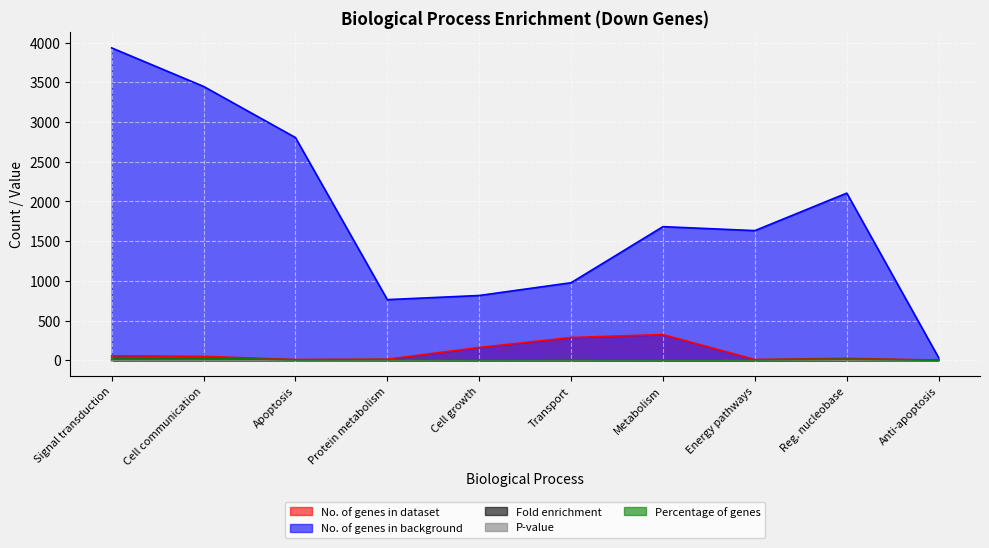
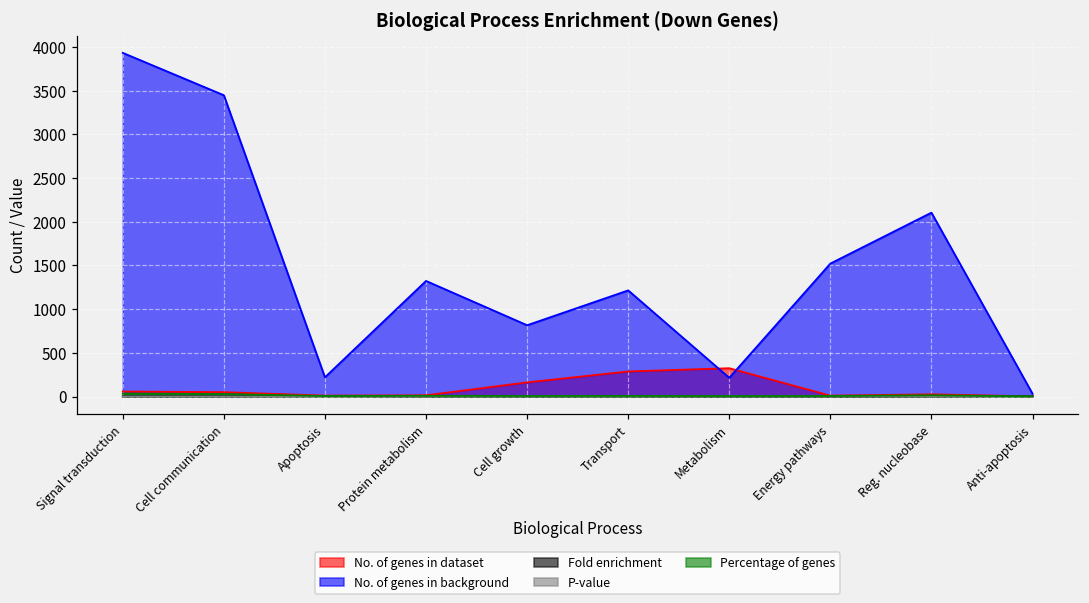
  {
    "No. of genes in dataset": {
      "Cell growth": 200,
      "Transport": 300,
      "Metabolism": 300
    },
    "No. of genes in background": {
      "Signal transduction": 3900,
      "Cell communication": 3400,
-     "Apoptosis": 2800,
-     "Protein metabolism": 800,
+     "Apoptosis": 200,
+     "Protein metabolism": 1300,
      "Cell growth": 800,
-     "Transport": 1000,
-     "Metabolism": 1700,
-     "Energy pathways": 1600,
+     "Transport": 1200,
+     "Metabolism": 200,
+     "Energy pathways": 1500,
      "Reg. nucleobase": 2100
    }
  }
